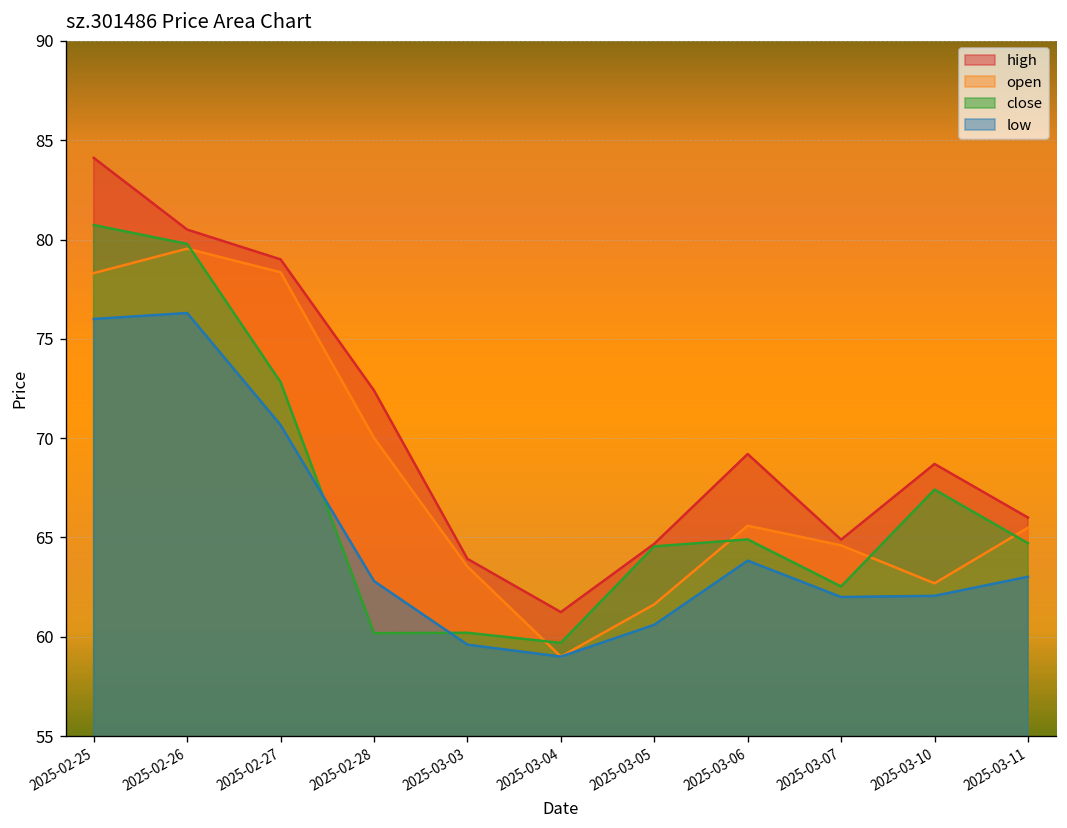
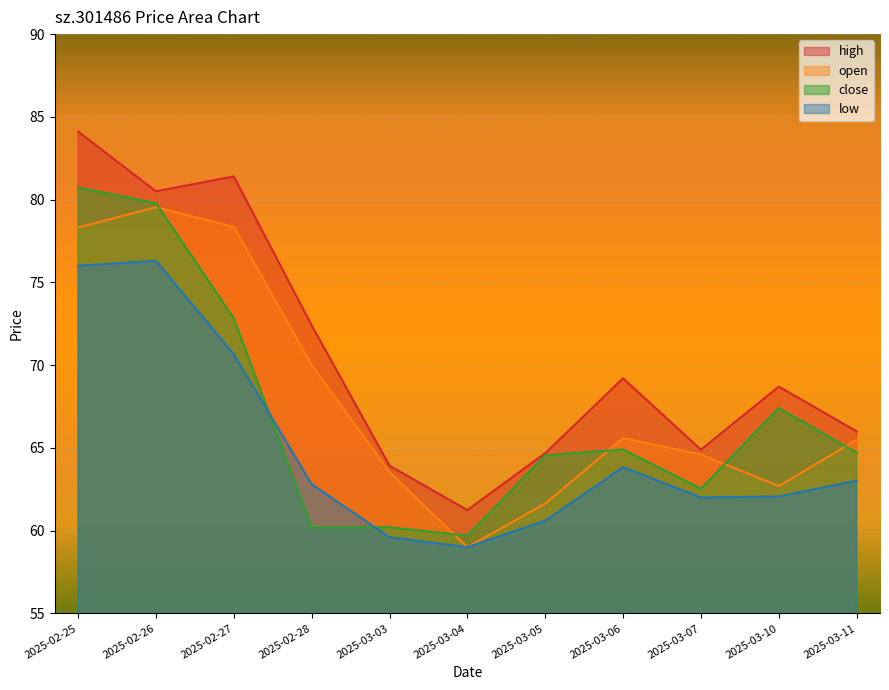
  {
    "high": {
      "2025-02-25": 84.1,
      "2025-02-26": 80.5,
-     "2025-02-27": 79.0,
+     "2025-02-27": 81.4,
      "2025-02-28": 72.4,
      "2025-03-03": 63.9,
      "2025-03-04": 61.2,
      "2025-03-06": 69.2,
      "2025-03-07": 64.9,
      "2025-03-10": 68.7,
      "2025-03-11": 66.0
    },
    "open": {
      "2025-02-25": 78.3,
      "2025-02-26": 79.5,
      "2025-02-27": 78.4,
      "2025-02-28": 70.0,
      "2025-03-03": 63.5,
      "2025-03-05": 61.6,
      "2025-03-06": 65.6,
      "2025-03-07": 64.6,
      "2025-03-10": 62.7,
      "2025-03-11": 65.5
    },
    "close": {
      "2025-02-25": 80.7,
      "2025-02-26": 79.8,
      "2025-02-27": 72.8,
      "2025-02-28": 60.2,
      "2025-03-03": 60.2,
      "2025-03-04": 59.7,
      "2025-03-06": 64.9,
      "2025-03-07": 62.5,
      "2025-03-10": 67.4,
      "2025-03-11": 64.7
    },
    "low": {
      "2025-02-25": 76.0,
      "2025-02-26": 76.3,
      "2025-02-27": 70.7,
      "2025-02-28": 62.8,
      "2025-03-03": 59.6,
      "2025-03-05": 60.6,
      "2025-03-06": 63.8,
      "2025-03-07": 62.0,
      "2025-03-10": 62.1,
      "2025-03-11": 63.0
    }
  }
